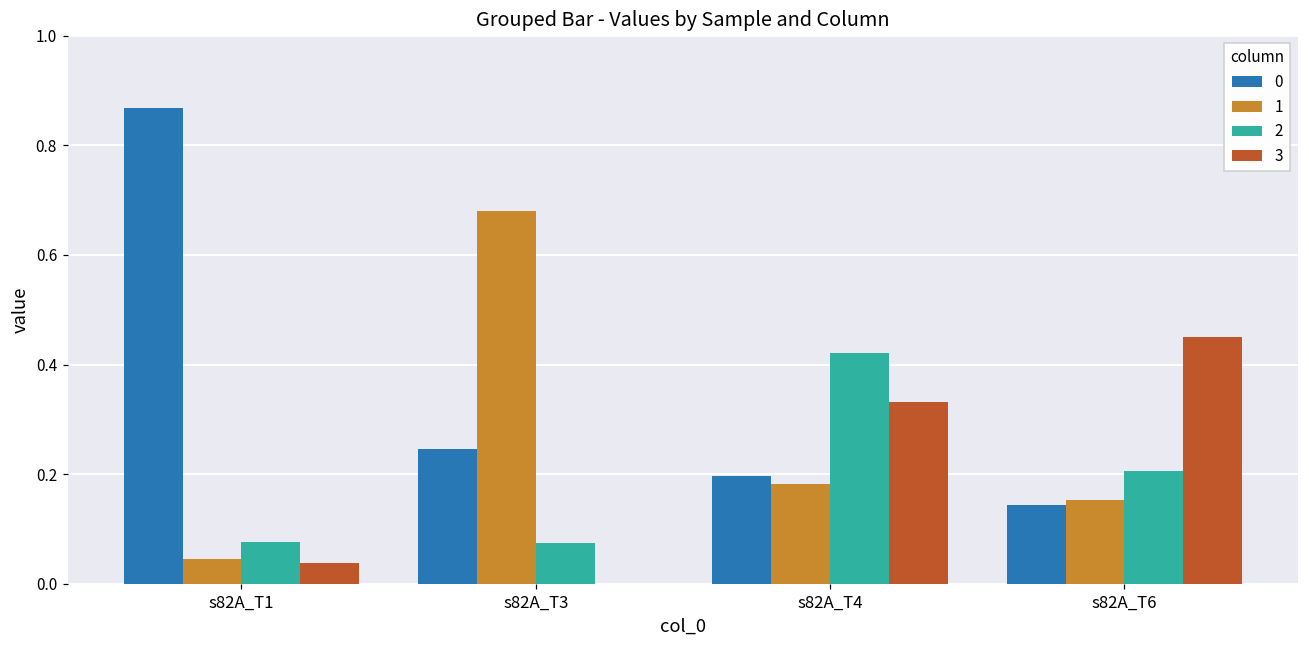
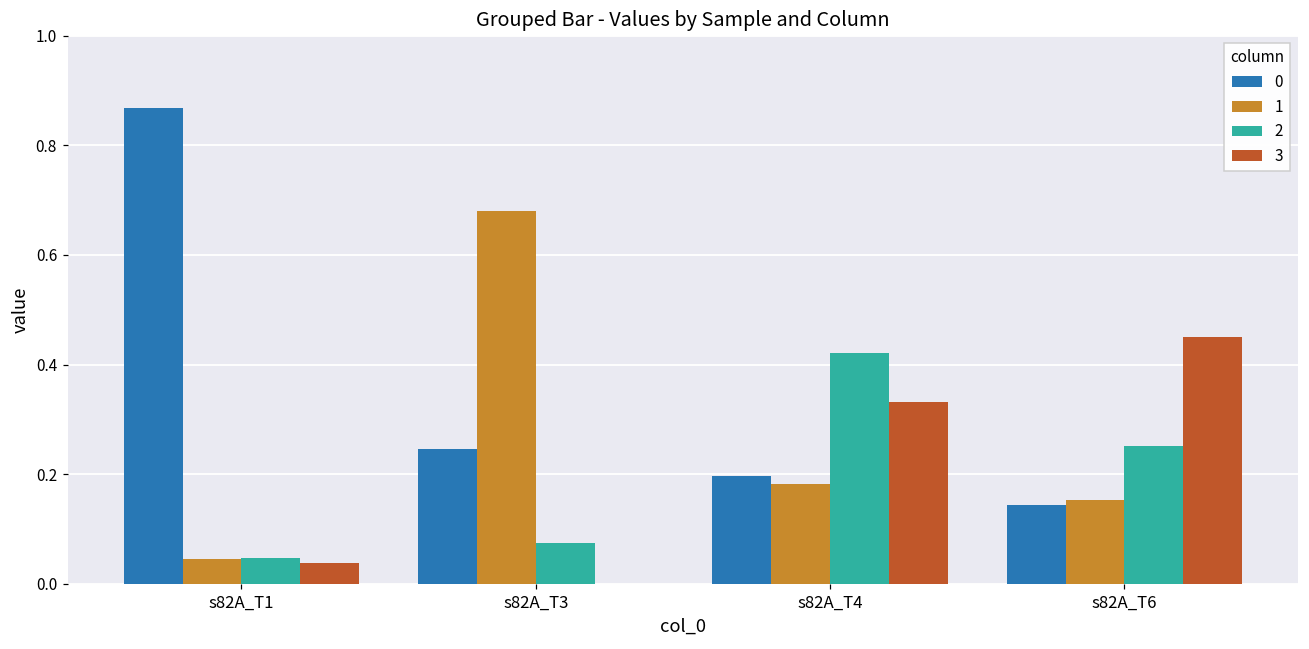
  {
    "0": {
      "s82A_T1": 0.87,
      "s82A_T3": 0.25,
      "s82A_T4": 0.20,
      "s82A_T6": 0.14
    },
    "2": {
-     "s82A_T1": 0.08,
+     "s82A_T1": 0.05,
      "s82A_T3": 0.07,
      "s82A_T4": 0.42,
-     "s82A_T6": 0.21
+     "s82A_T6": 0.25
    }
  }
